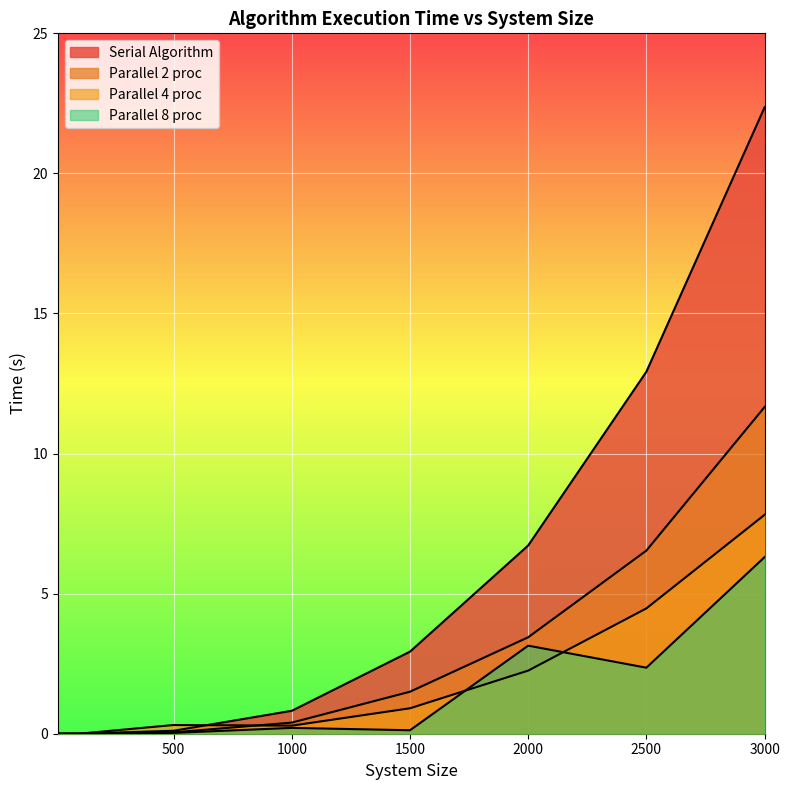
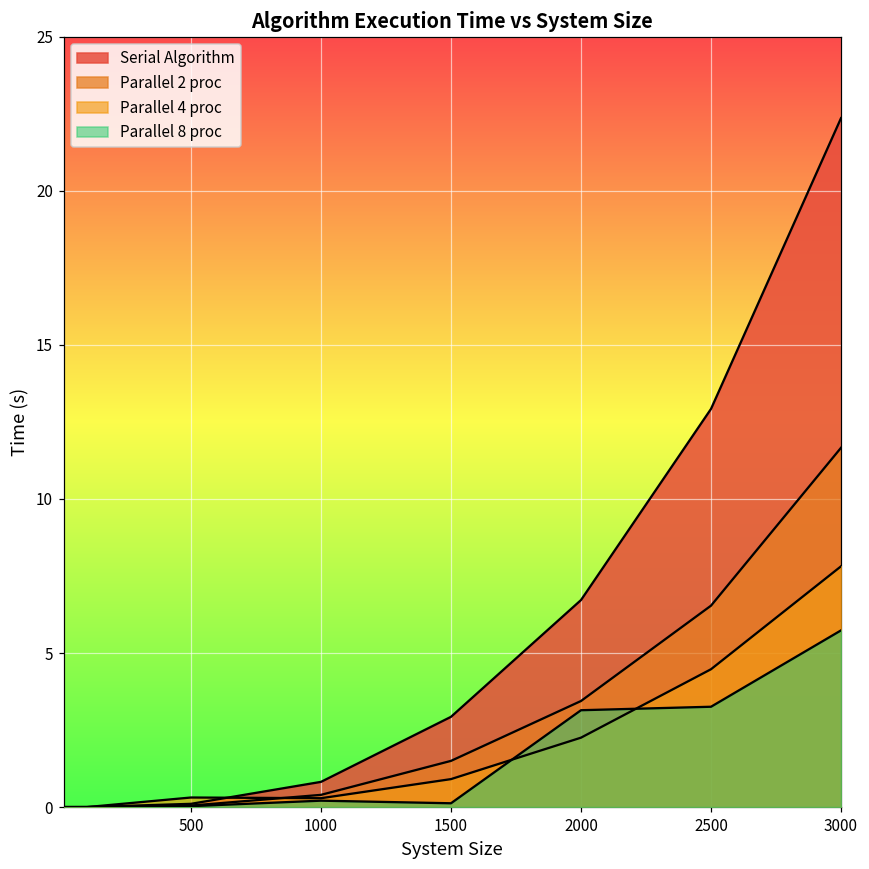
  {
    "Parallel 8 proc": {
      "1500": 0.1,
      "2000": 3.1,
-     "2500": 2.4,
-     "3000": 6.3
+     "2500": 3.3,
+     "3000": 5.7
    }
  }
